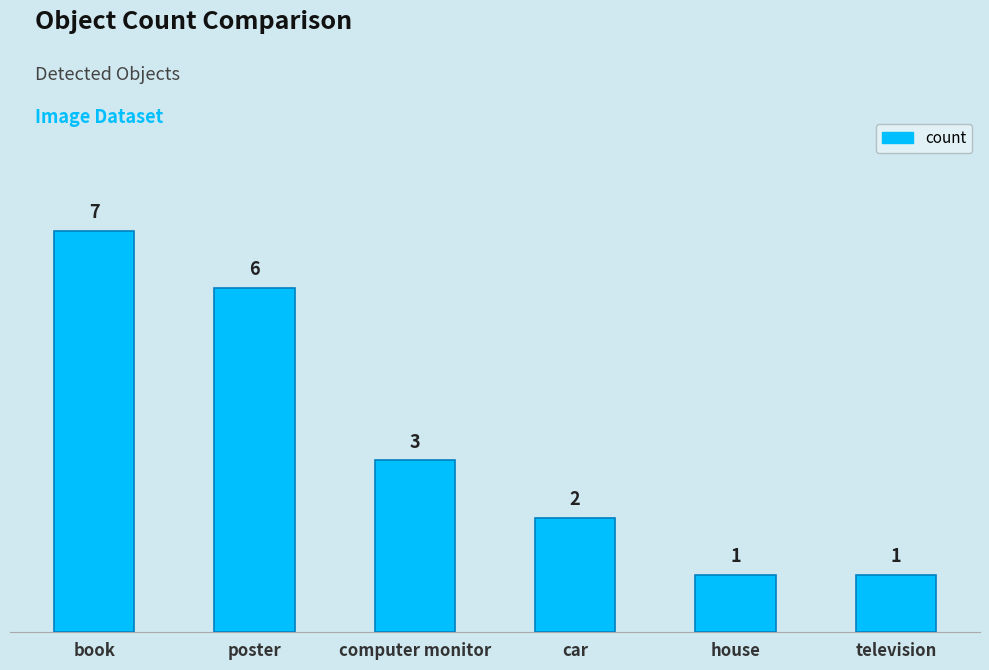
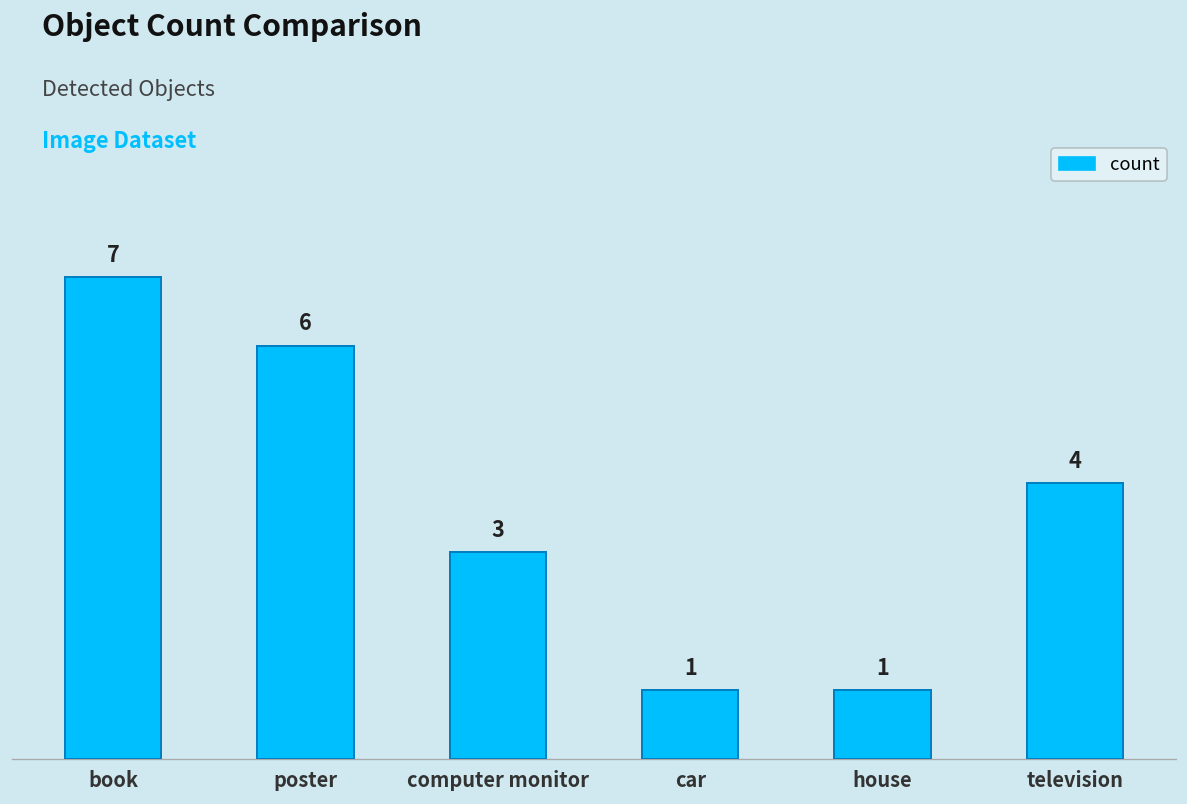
  {
    "book": 7,
    "poster": 6,
    "computer monitor": 3,
-   "car": 2,
+   "car": 1,
    "house": 1,
-   "television": 1
+   "television": 4
  }
